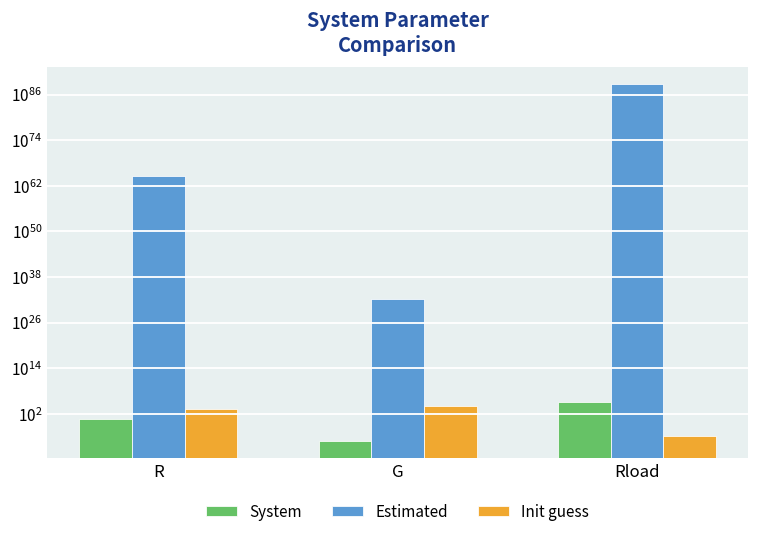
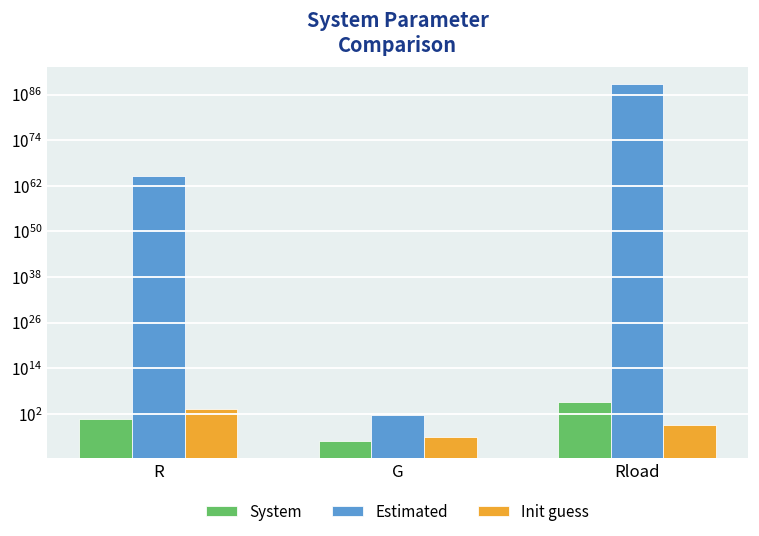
  {
    "Estimated": {
-     "G": 100000000000000000000000000000000
+     "G": 0
    },
    "Init guess": {
-     "G": 10000,
-     "Rload": 0.0001
+     "G": 0,
+     "Rload": 0.1
    }
  }
